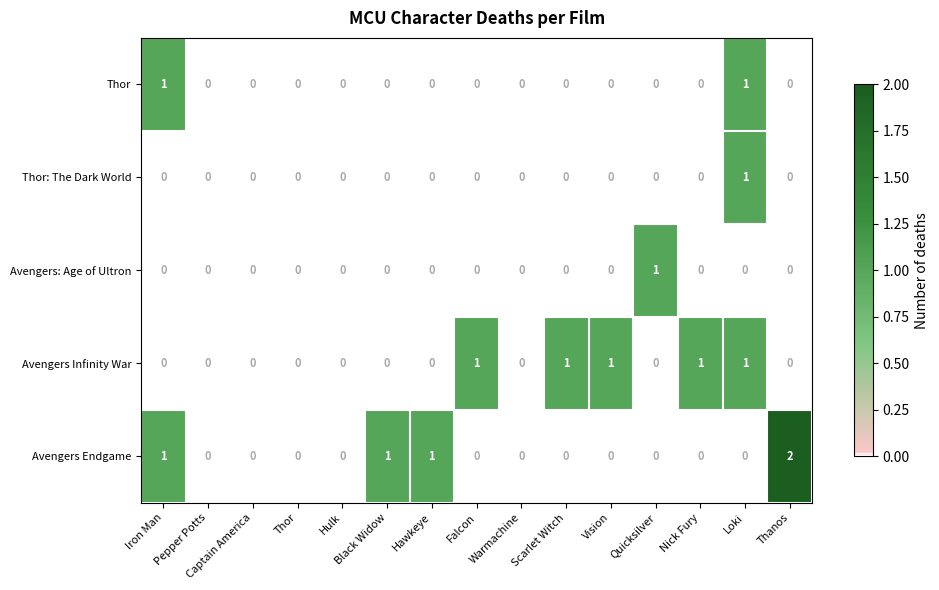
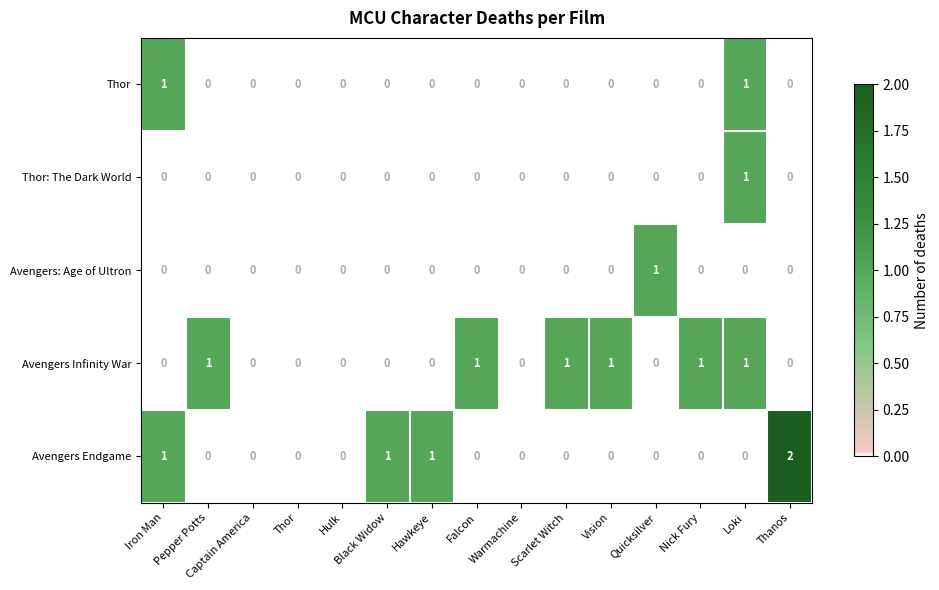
  {
    "Thor": {
      "Iron Man": 1,
      "Pepper Potts": 0,
      "Captain America": 0,
      "Thor": 0,
      "Hulk": 0,
      "Black Widow": 0,
      "Hawkeye": 0,
      "Falcon": 0,
      "Warmachine": 0,
      "Scarlet Witch": 0,
      "Vision": 0,
      "Quicksilver": 0,
      "Nick Fury": 0,
      "Loki": 1,
      "Thanos": 0
    },
    "Thor: The Dark World": {
      "Iron Man": 0,
      "Pepper Potts": 0,
      "Captain America": 0,
      "Thor": 0,
      "Hulk": 0,
      "Black Widow": 0,
      "Hawkeye": 0,
      "Falcon": 0,
      "Warmachine": 0,
      "Scarlet Witch": 0,
      "Vision": 0,
      "Quicksilver": 0,
      "Nick Fury": 0,
      "Loki": 1,
      "Thanos": 0
    },
    "Avengers: Age of Ultron": {
      "Iron Man": 0,
      "Pepper Potts": 0,
      "Captain America": 0,
      "Thor": 0,
      "Hulk": 0,
      "Black Widow": 0,
      "Hawkeye": 0,
      "Falcon": 0,
      "Warmachine": 0,
      "Scarlet Witch": 0,
      "Vision": 0,
      "Quicksilver": 1,
      "Nick Fury": 0,
      "Loki": 0,
      "Thanos": 0
    },
    "Avengers Infinity War": {
      "Iron Man": 0,
-     "Pepper Potts": 0,
+     "Pepper Potts": 1,
      "Captain America": 0,
      "Thor": 0,
      "Hulk": 0,
      "Black Widow": 0,
      "Hawkeye": 0,
      "Falcon": 1,
      "Warmachine": 0,
      "Scarlet Witch": 1,
      "Vision": 1,
      "Quicksilver": 0,
      "Nick Fury": 1,
      "Loki": 1,
      "Thanos": 0
    },
    "Avengers Endgame": {
      "Iron Man": 1,
      "Pepper Potts": 0,
      "Captain America": 0,
      "Thor": 0,
      "Hulk": 0,
      "Black Widow": 1,
      "Hawkeye": 1,
      "Falcon": 0,
      "Warmachine": 0,
      "Scarlet Witch": 0,
      "Vision": 0,
      "Quicksilver": 0,
      "Nick Fury": 0,
      "Loki": 0,
      "Thanos": 2
    }
  }
